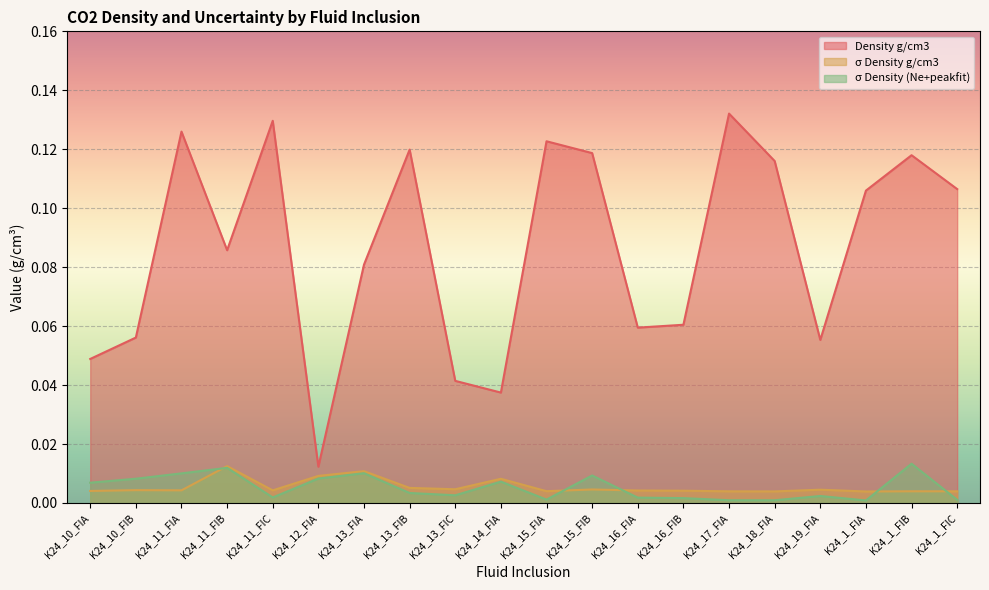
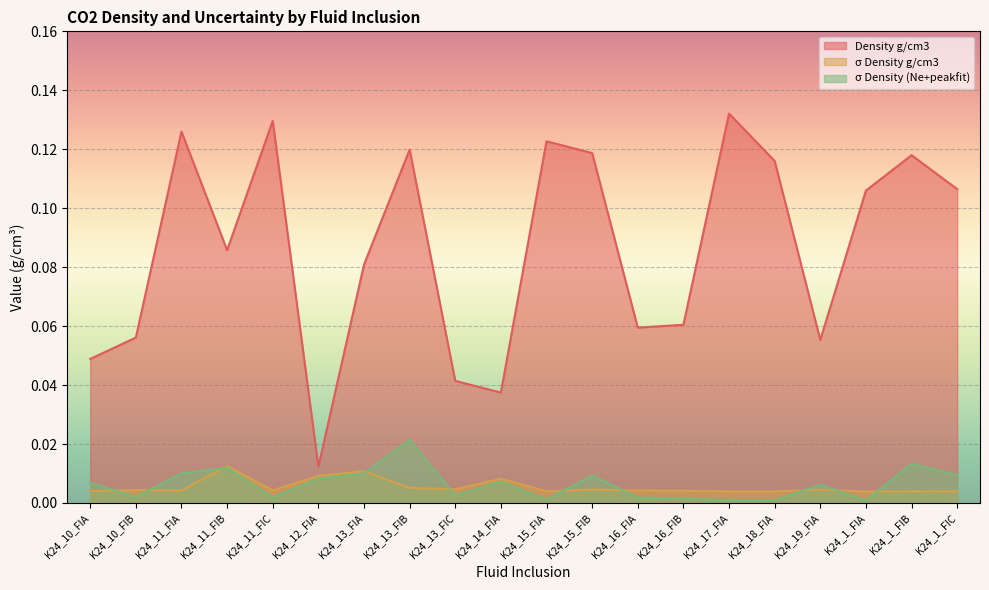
  {
    "σ Density (Ne+peakfit)": {
      "K24_10_FIA": 0.007,
-     "K24_10_FIB": 0.008,
+     "K24_10_FIB": 0.002,
      "K24_11_FIA": 0.010,
      "K24_11_FIC": 0.002,
      "K24_12_FIA": 0.008,
-     "K24_13_FIB": 0.003,
+     "K24_13_FIB": 0.021,
      "K24_13_FIC": 0.003,
      "K24_14_FIA": 0.007,
      "K24_15_FIA": 0.001,
      "K24_15_FIB": 0.009,
      "K24_16_FIA": 0.002,
      "K24_16_FIB": 0.002,
      "K24_17_FIA": 0.001,
      "K24_18_FIA": 0.001,
-     "K24_19_FIA": 0.002,
+     "K24_19_FIA": 0.006,
      "K24_1_FIA": 0.001,
      "K24_1_FIB": 0.013,
-     "K24_1_FIC": 0.001
+     "K24_1_FIC": 0.010
    }
  }
